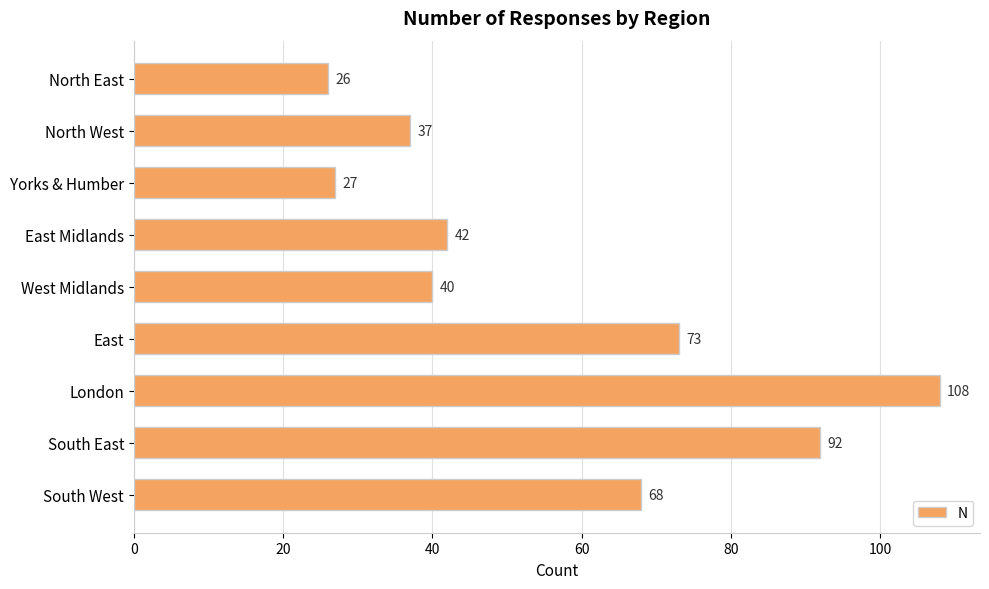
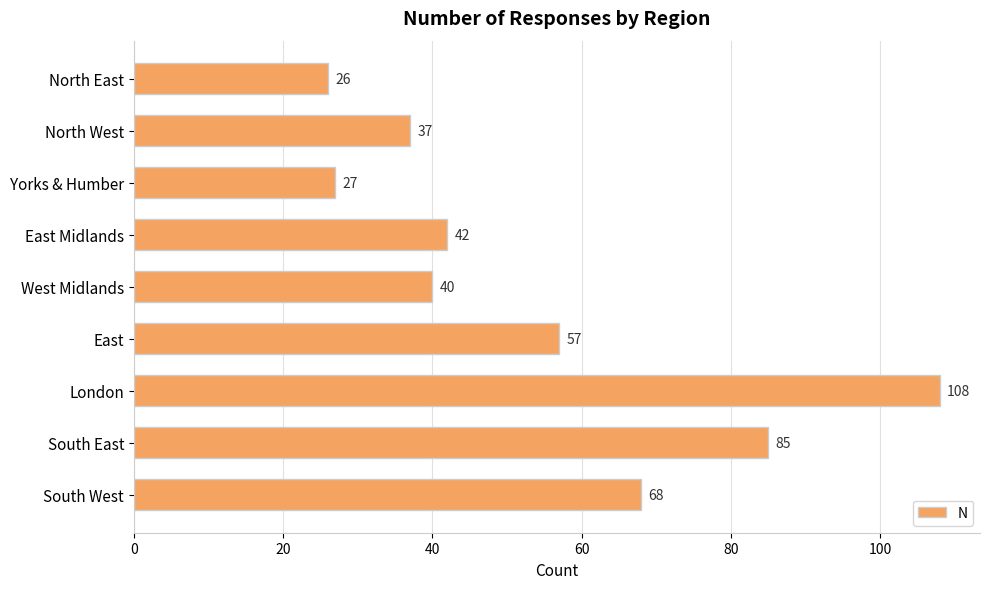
  {
    "North East": 26,
    "North West": 37,
    "Yorks & Humber": 27,
    "East Midlands": 42,
    "West Midlands": 40,
-   "East": 73,
+   "East": 57,
    "London": 108,
-   "South East": 92,
+   "South East": 85,
    "South West": 68
  }
